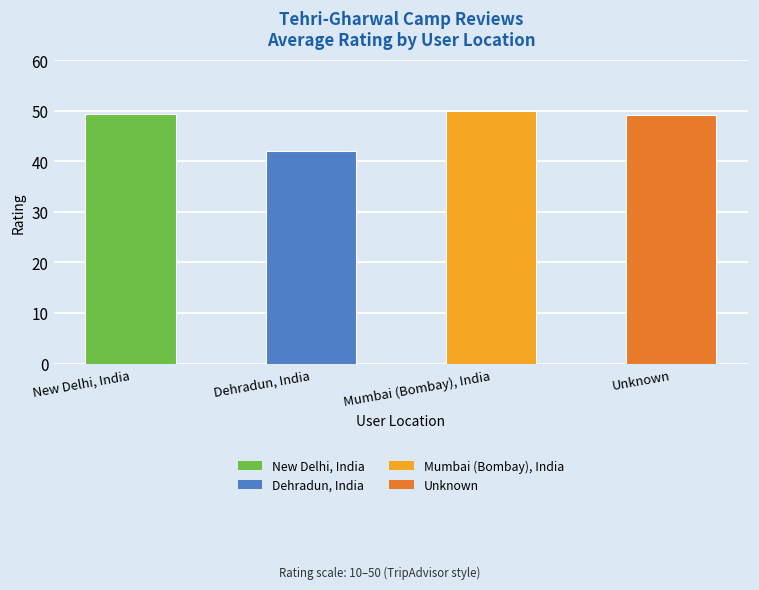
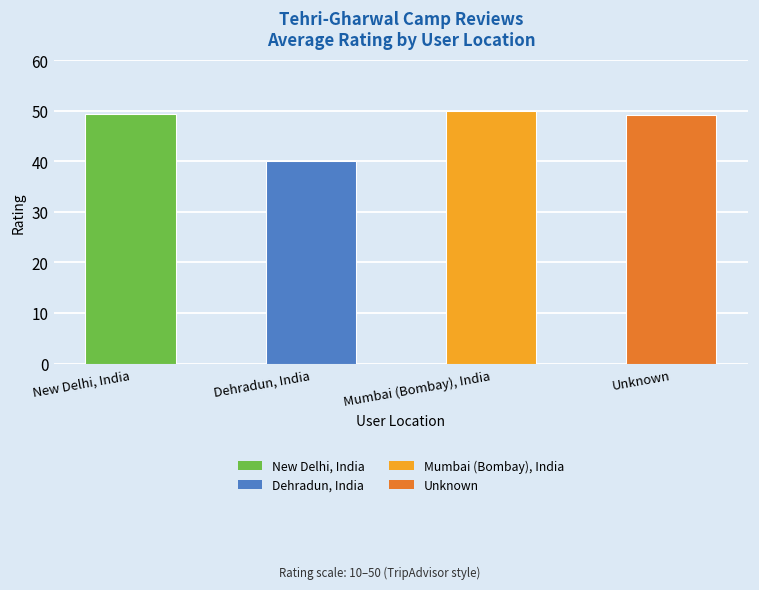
  {
    "New Delhi, India": 49,
-   "Dehradun, India": 42,
+   "Dehradun, India": 40,
    "Mumbai (Bombay), India": 50,
    "Unknown": 49
  }
